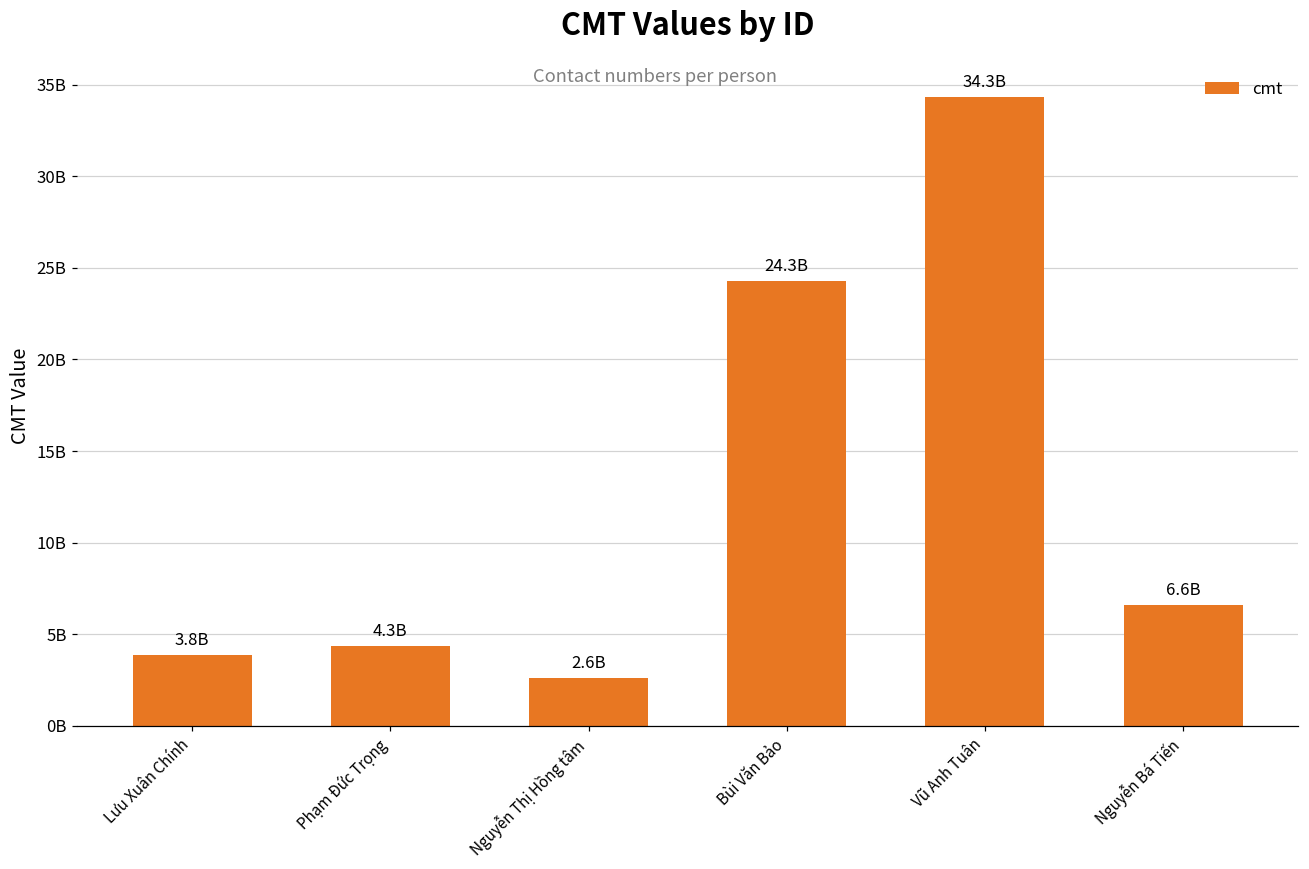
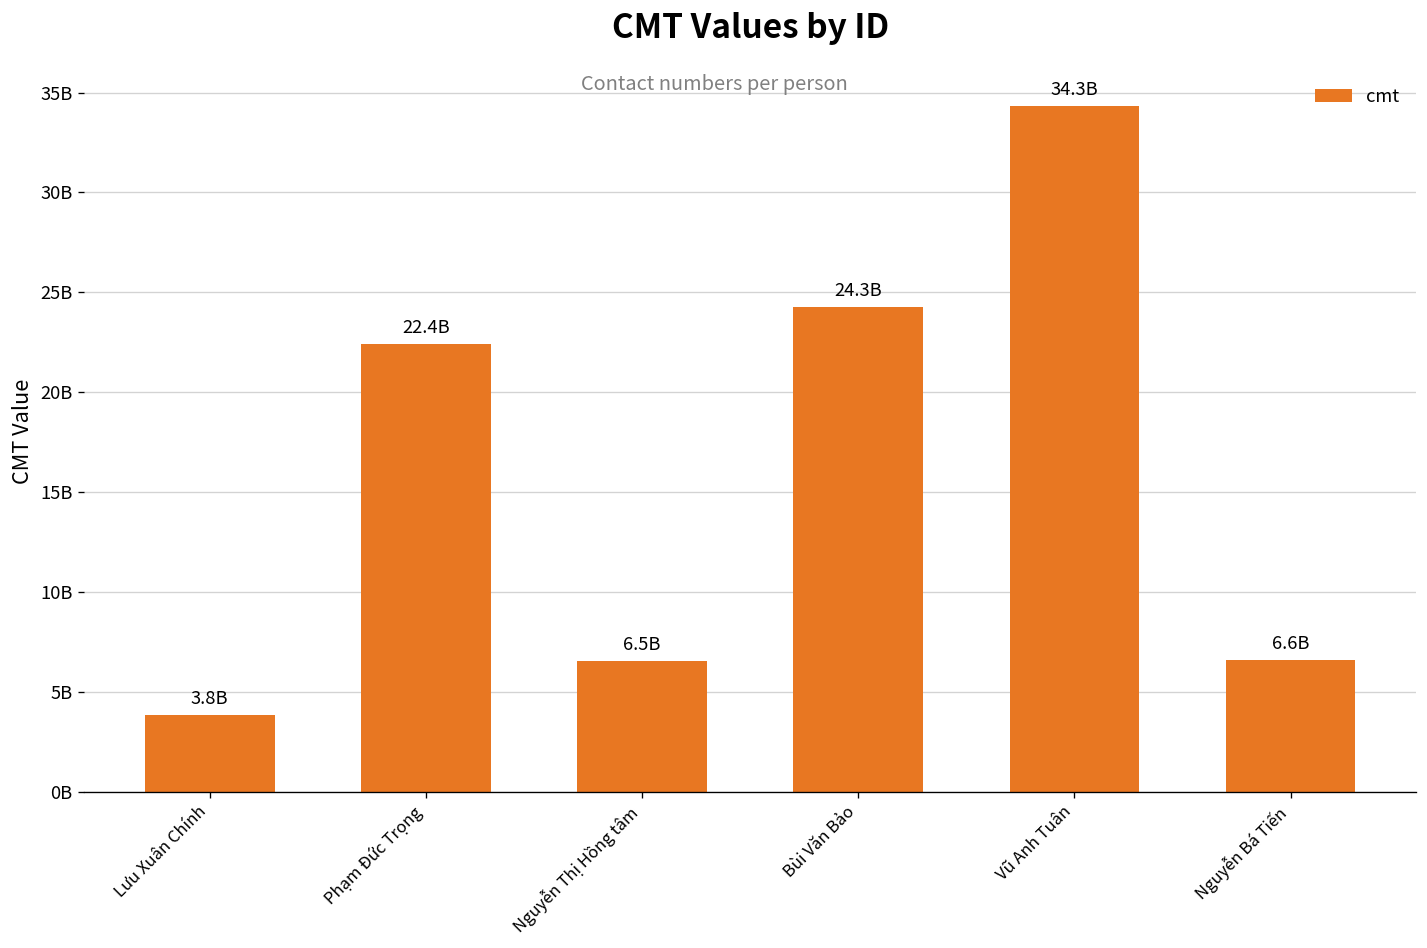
  {
    "Lưu Xuân Chính": "3.8B",
-   "Phạm Đức Trọng": "4.3B",
-   "Nguyễn Thị Hồng tâm": "2.6B",
+   "Phạm Đức Trọng": "22.4B",
+   "Nguyễn Thị Hồng tâm": "6.5B",
    "Bùi Văn Bảo": "24.3B",
    "Vũ Anh Tuân": "34.3B",
    "Nguyễn Bá Tiến": "6.6B"
  }
